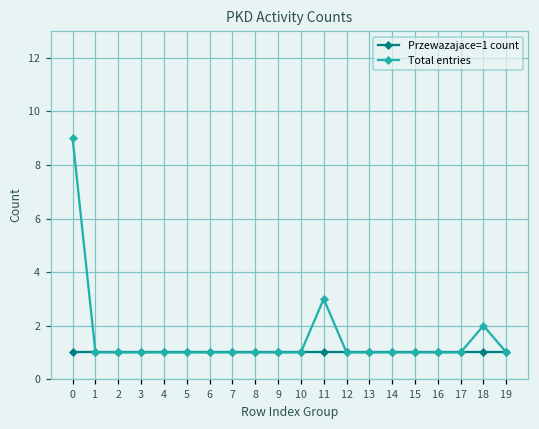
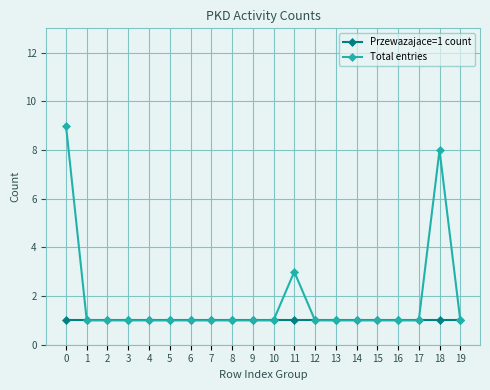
  {
    "Przewazajace=1 count": {
      "0": 1,
      "11": 1,
      "18": 1
    },
    "Total entries": {
      "0": 9,
      "11": 3,
-     "18": 2
+     "18": 8
    }
  }
